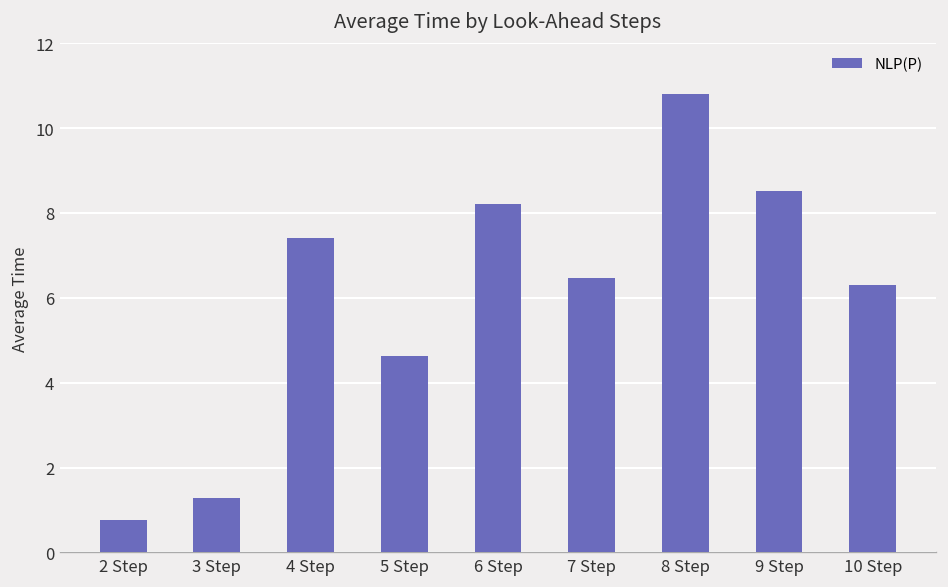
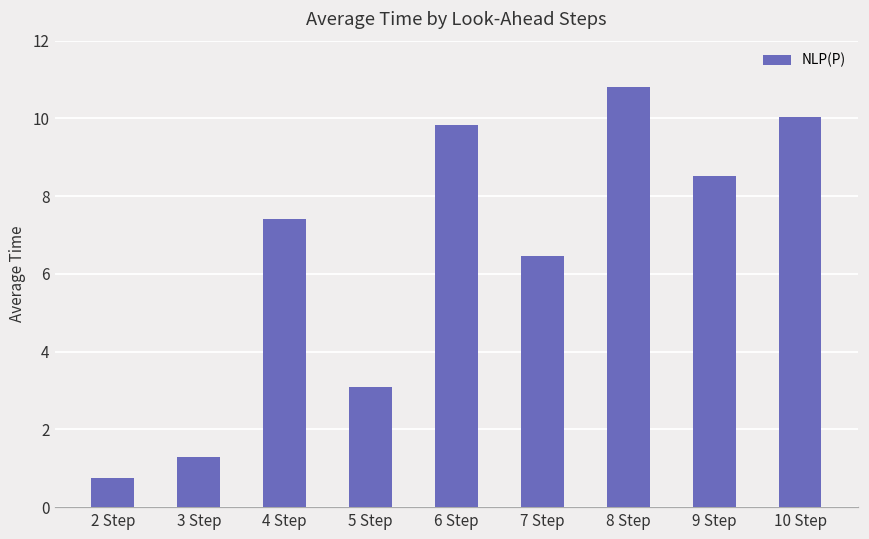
  {
    "2 Step": 0.8,
    "3 Step": 1.3,
    "4 Step": 7.4,
-   "5 Step": 4.6,
-   "6 Step": 8.2,
+   "5 Step": 3.1,
+   "6 Step": 9.8,
    "7 Step": 6.5,
    "8 Step": 10.8,
    "9 Step": 8.5,
-   "10 Step": 6.3
+   "10 Step": 10.0
  }
